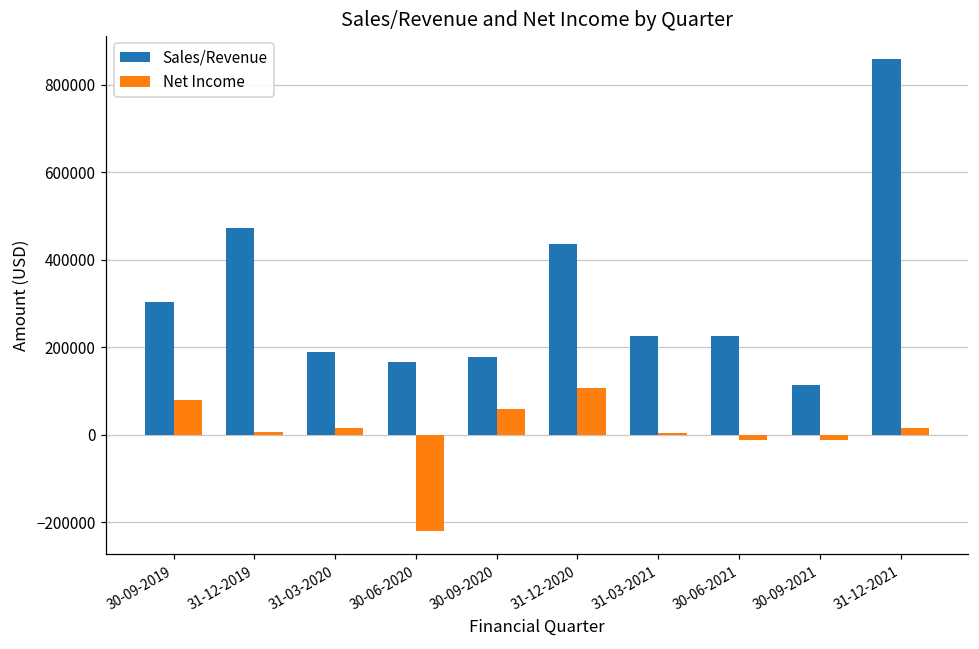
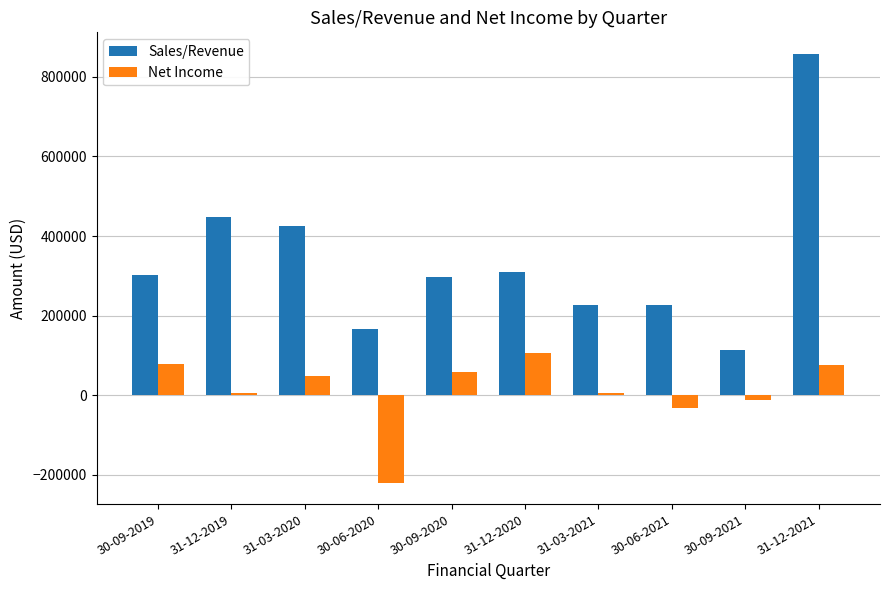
  {
    "Sales/Revenue": {
      "30-09-2019": 300000,
-     "31-12-2019": 470000,
-     "31-03-2020": 190000,
+     "31-12-2019": 450000,
+     "31-03-2020": 430000,
      "30-06-2020": 170000,
-     "30-09-2020": 180000,
-     "31-12-2020": 440000,
+     "30-09-2020": 300000,
+     "31-12-2020": 310000,
      "31-03-2021": 230000,
      "30-06-2021": 230000,
      "30-09-2021": 110000,
      "31-12-2021": 860000
    },
    "Net Income": {
      "30-09-2019": 80000,
-     "31-03-2020": 20000,
+     "31-03-2020": 50000,
      "30-06-2020": -220000,
      "30-09-2020": 60000,
      "31-12-2020": 110000,
-     "30-06-2021": -10000,
+     "30-06-2021": -30000,
      "30-09-2021": -10000,
-     "31-12-2021": 20000
+     "31-12-2021": 80000
    }
  }
